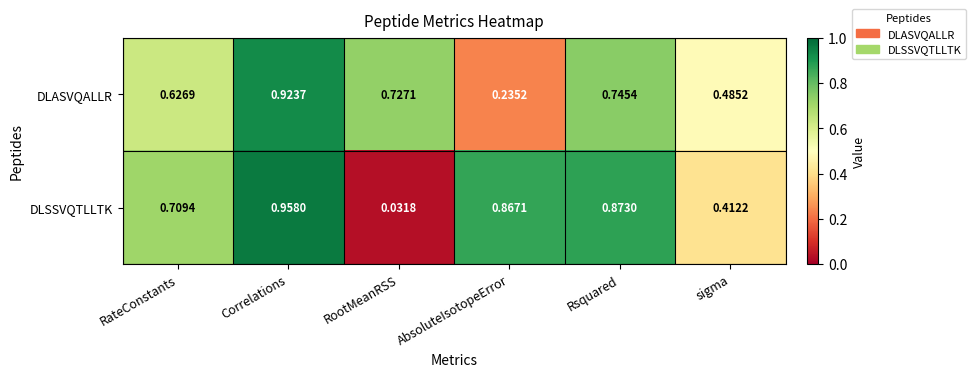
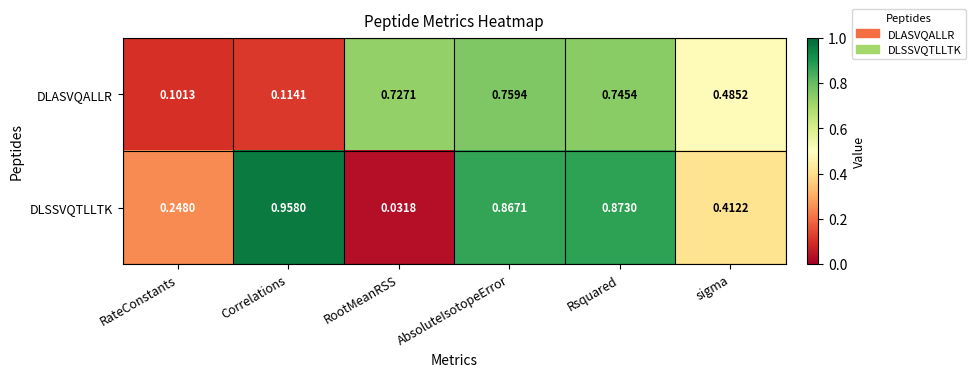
  {
    "DLASVQALLR": {
-     "RateConstants": 0.6269,
-     "Correlations": 0.9237,
+     "RateConstants": 0.1013,
+     "Correlations": 0.1141,
      "RootMeanRSS": 0.7271,
-     "AbsoluteIsotopeError": 0.2352,
+     "AbsoluteIsotopeError": 0.7594,
      "Rsquared": 0.7454,
      "sigma": 0.4852
    },
    "DLSSVQTLLTK": {
-     "RateConstants": 0.7094,
+     "RateConstants": 0.2480,
      "Correlations": 0.9580,
      "RootMeanRSS": 0.0318,
      "AbsoluteIsotopeError": 0.8671,
      "Rsquared": 0.8730,
      "sigma": 0.4122
    }
  }
